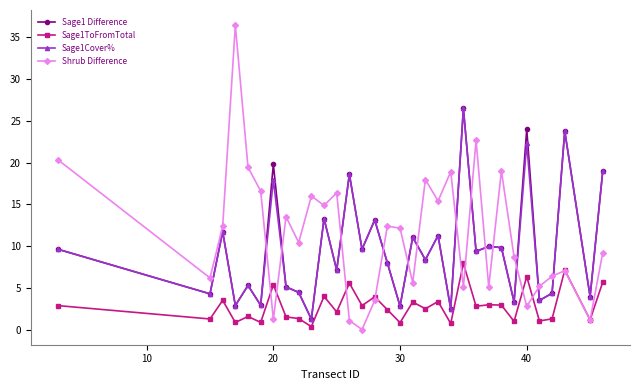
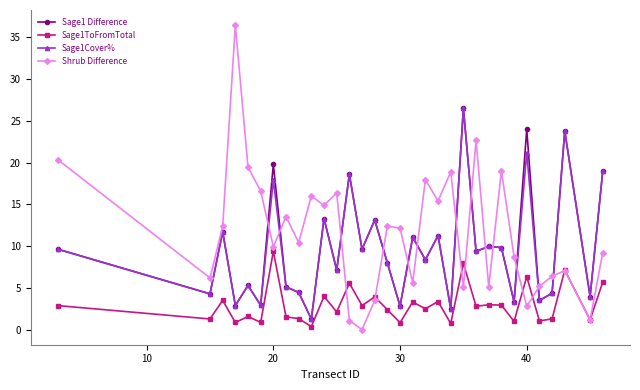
  {
    "Sage1 Difference": {
      "20": 20,
      "40": 24
    },
    "Sage1ToFromTotal": {
-     "20": 5,
+     "20": 9,
      "30": 1,
      "40": 6
    },
    "Sage1Cover%": {
      "20": 18,
-     "40": 22
+     "40": 21
    },
    "Shrub Difference": {
-     "20": 1,
+     "20": 10,
      "30": 12,
      "40": 3
    }
  }
